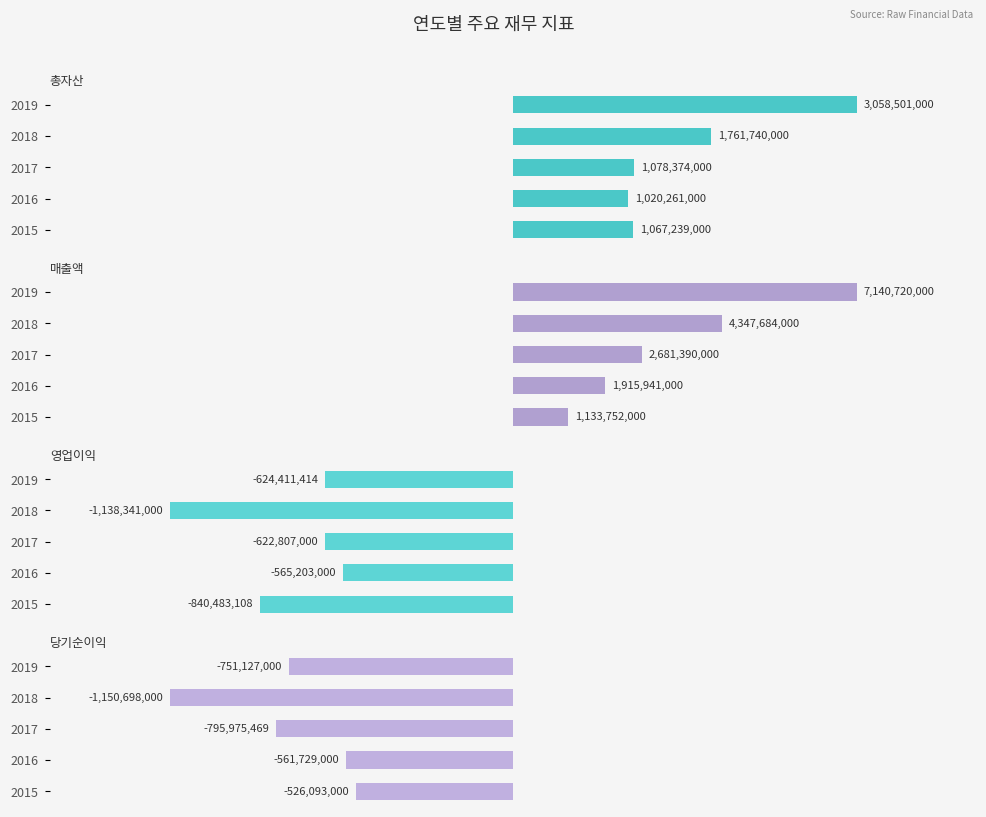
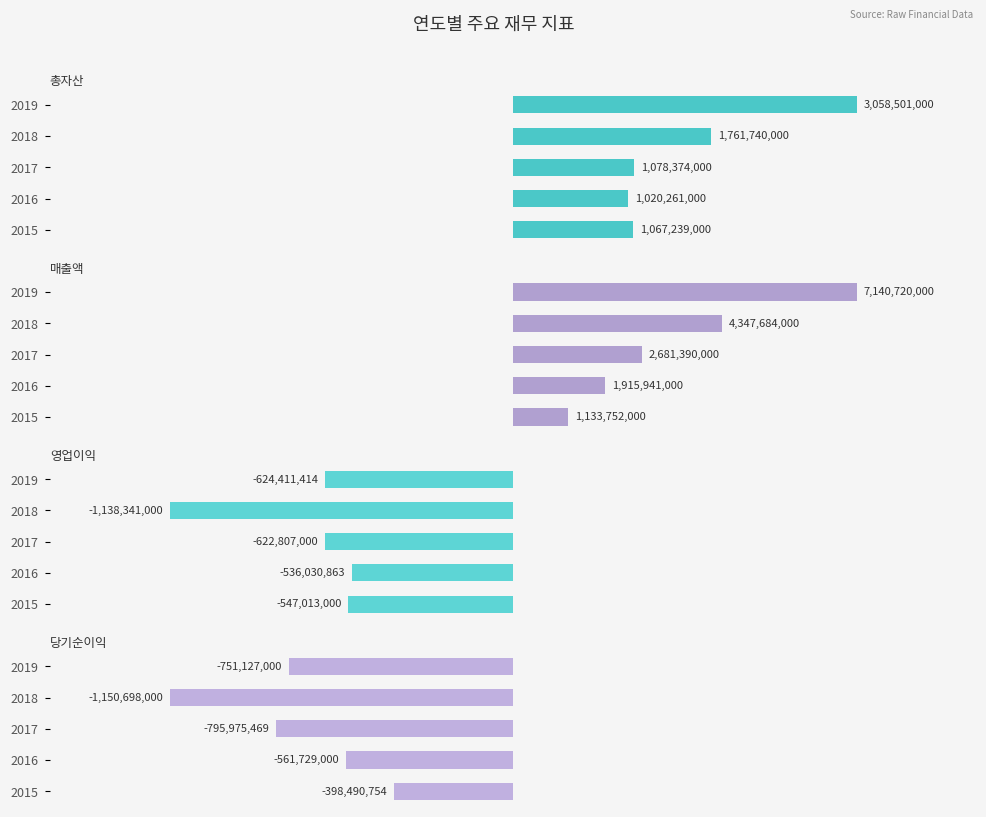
  {
    "총자산": {
      "2019": "3,058,501,000",
      "2018": "1,761,740,000",
      "2017": "1,078,374,000",
      "2016": "1,020,261,000",
      "2015": "1,067,239,000"
    },
    "매출액": {
      "2019": "7,140,720,000",
      "2018": "4,347,684,000",
      "2017": "2,681,390,000",
      "2016": "1,915,941,000",
      "2015": "1,133,752,000"
    },
    "영업이익": {
      "2019": "-624,411,414",
      "2018": "-1,138,341,000",
      "2017": "-622,807,000",
-     "2016": "-565,203,000",
-     "2015": "-840,483,108"
+     "2016": "-536,030,863",
+     "2015": "-547,013,000"
    },
    "당기순이익": {
      "2019": "-751,127,000",
      "2018": "-1,150,698,000",
      "2017": "-795,975,469",
      "2016": "-561,729,000",
-     "2015": "-526,093,000"
+     "2015": "-398,490,754"
    }
  }
